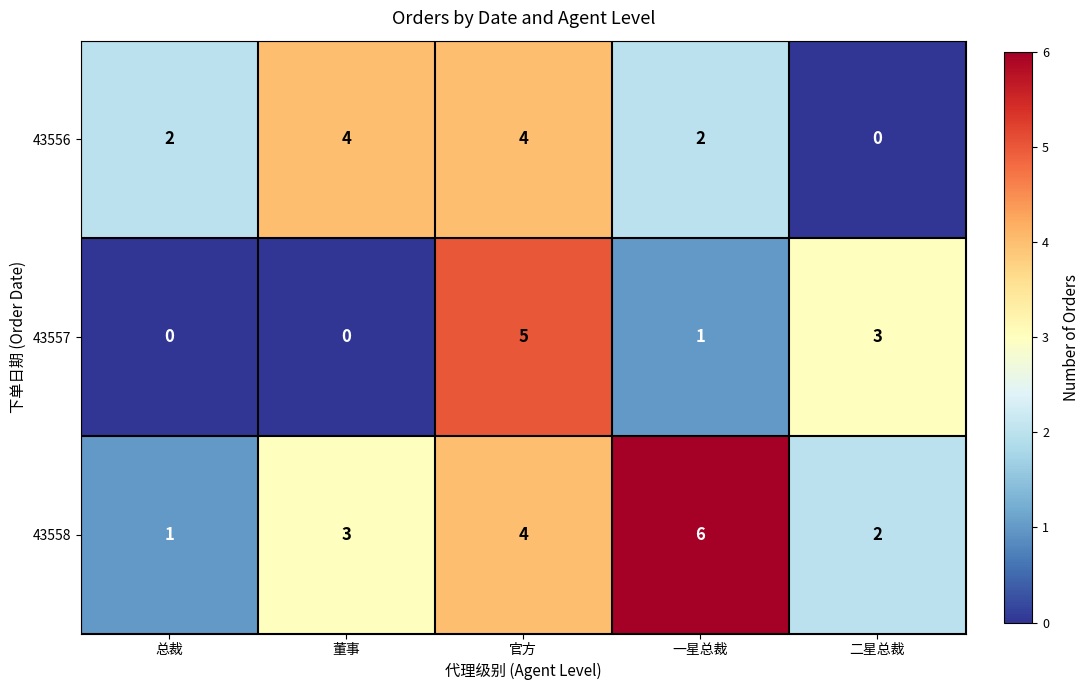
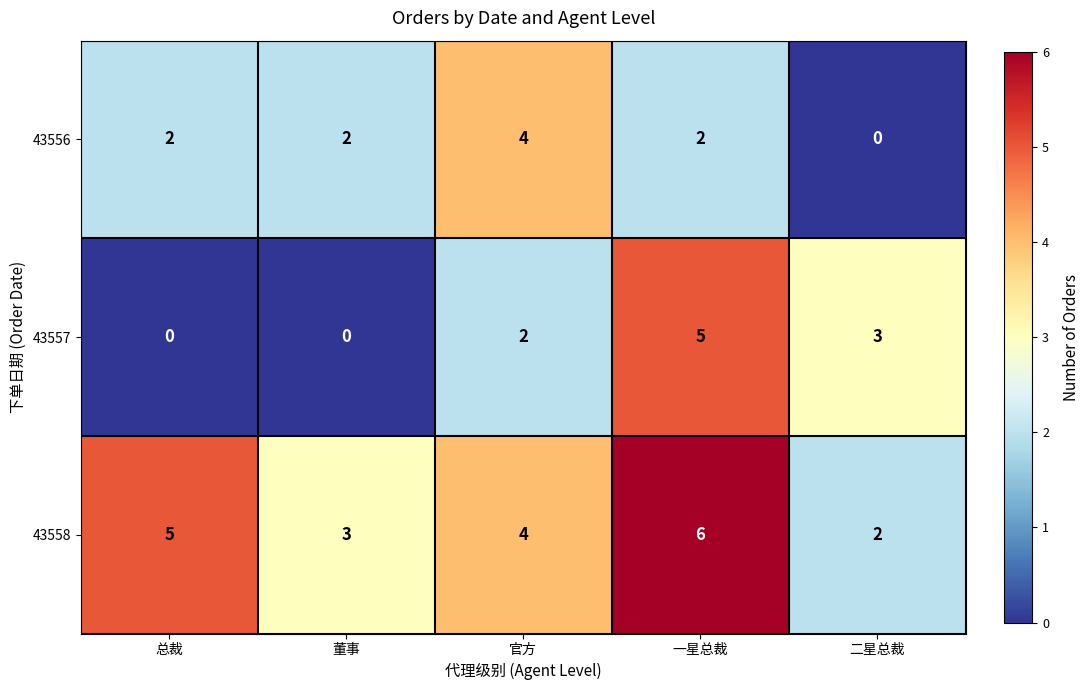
  {
    "43556": {
      "总裁": 2,
-     "董事": 4,
+     "董事": 2,
      "官方": 4,
      "一星总裁": 2,
      "二星总裁": 0
    },
    "43557": {
      "总裁": 0,
      "董事": 0,
-     "官方": 5,
-     "一星总裁": 1,
+     "官方": 2,
+     "一星总裁": 5,
      "二星总裁": 3
    },
    "43558": {
-     "总裁": 1,
+     "总裁": 5,
      "董事": 3,
      "官方": 4,
      "一星总裁": 6,
      "二星总裁": 2
    }
  }
